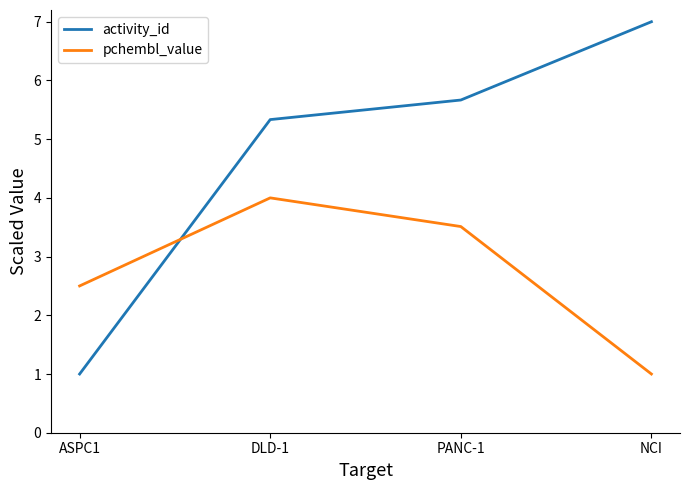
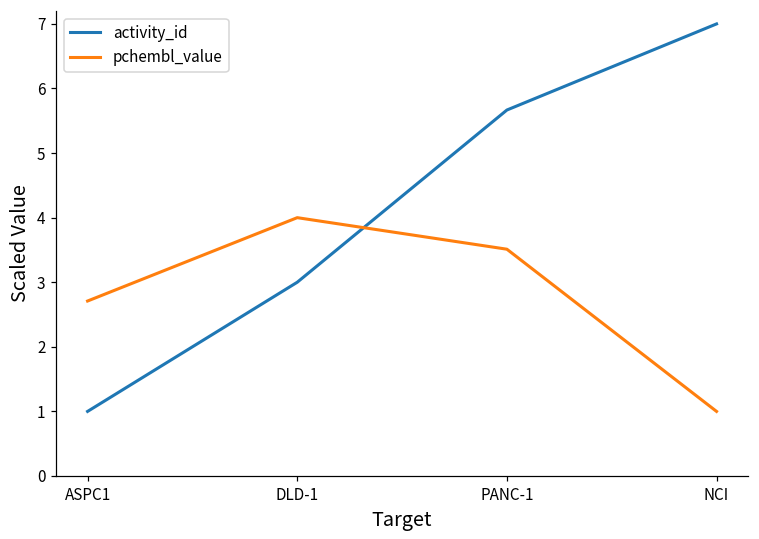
  {
    "activity_id": {
      "ASPC1": 1.0,
-     "DLD-1": 5.3,
+     "DLD-1": 3.0,
      "PANC-1": 5.7,
      "NCI": 7.0
    },
    "pchembl_value": {
-     "ASPC1": 2.5,
+     "ASPC1": 2.7,
      "DLD-1": 4.0,
      "PANC-1": 3.5,
      "NCI": 1.0
    }
  }
